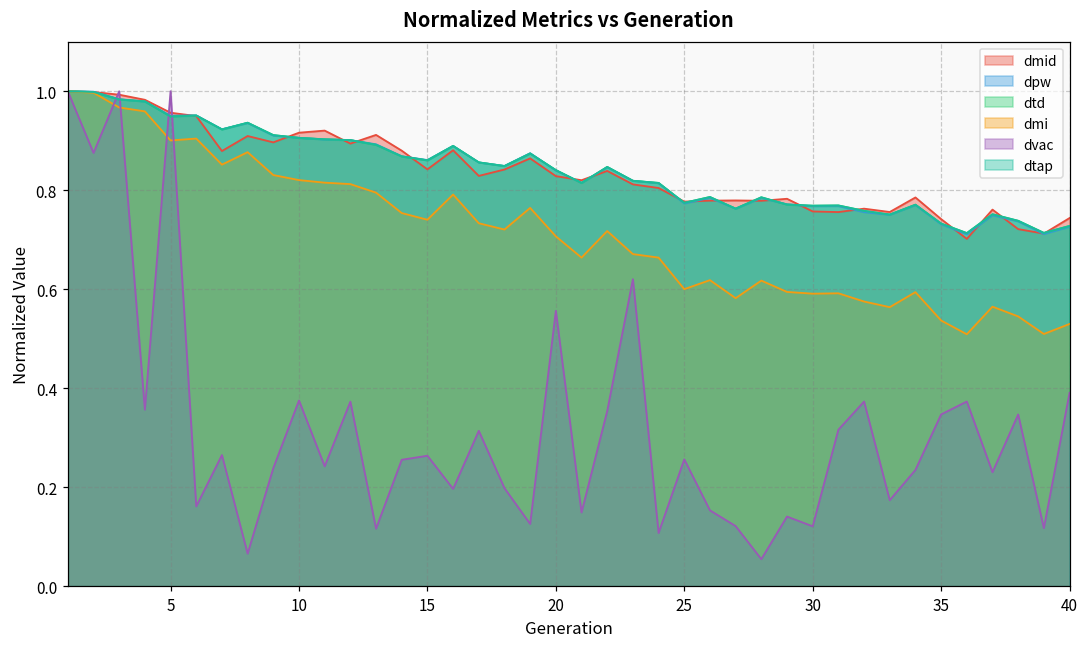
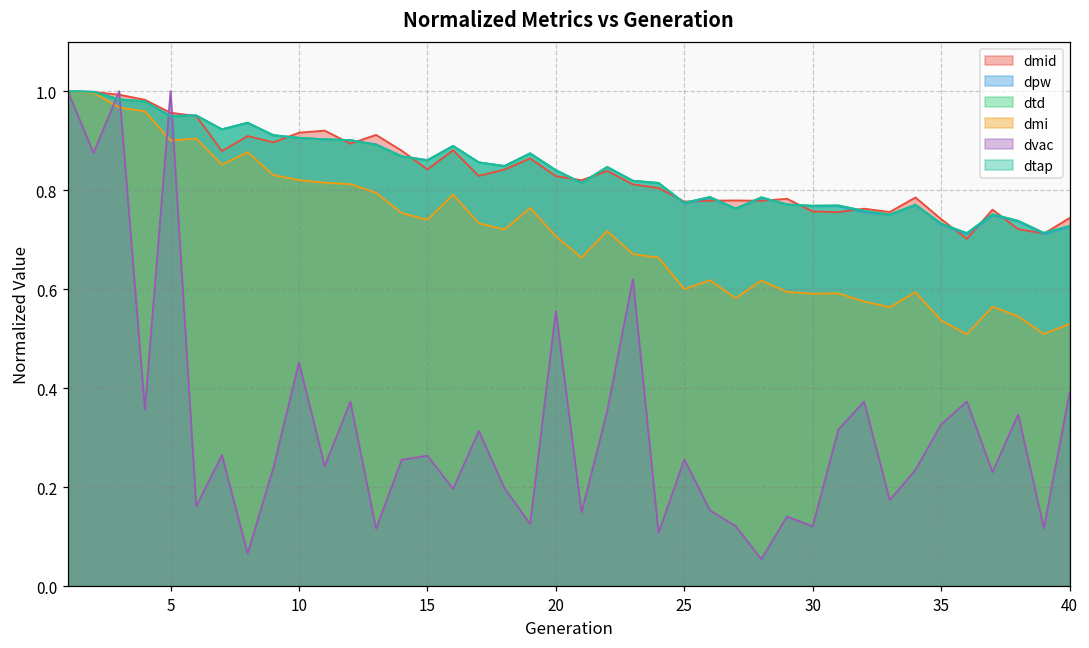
  {
    "dvac": {
      "5": 1.00,
-     "10": 0.38,
+     "10": 0.45,
      "15": 0.26,
      "20": 0.56,
      "25": 0.26,
      "30": 0.12,
-     "35": 0.35,
+     "35": 0.33,
      "40": 0.39
    }
  }
